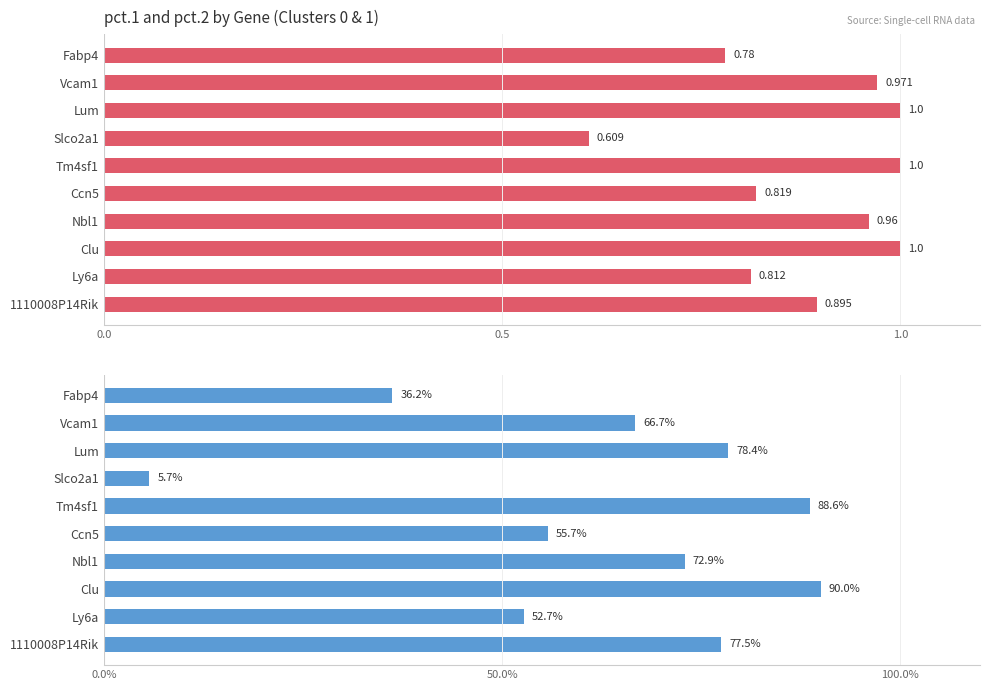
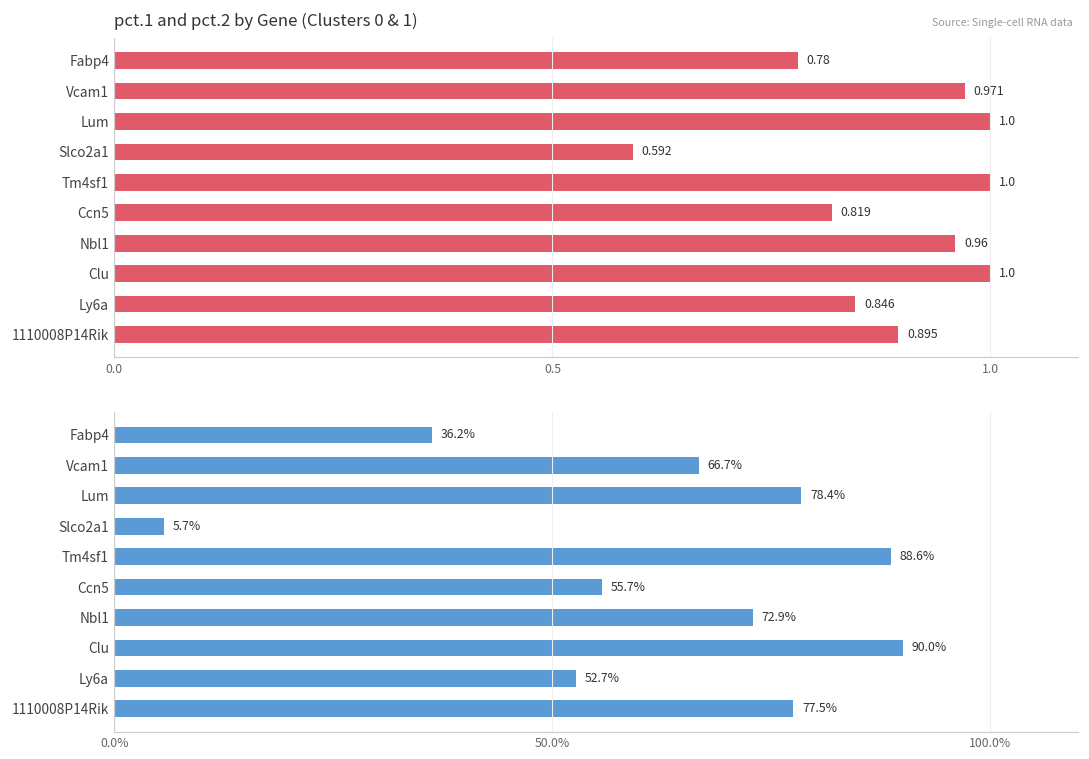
  {
    "pct.1 and pct.2 by Gene (Clusters 0 & 1)": {
      "Fabp4": 0.78,
      "Vcam1": 0.971,
      "Lum": 1.0,
-     "Slco2a1": 0.609,
+     "Slco2a1": 0.592,
      "Tm4sf1": 1.0,
      "Ccn5": 0.819,
      "Nbl1": 0.96,
      "Clu": 1.0,
-     "Ly6a": 0.812,
+     "Ly6a": 0.846,
      "1110008P14Rik": 0.895
    }
  }
